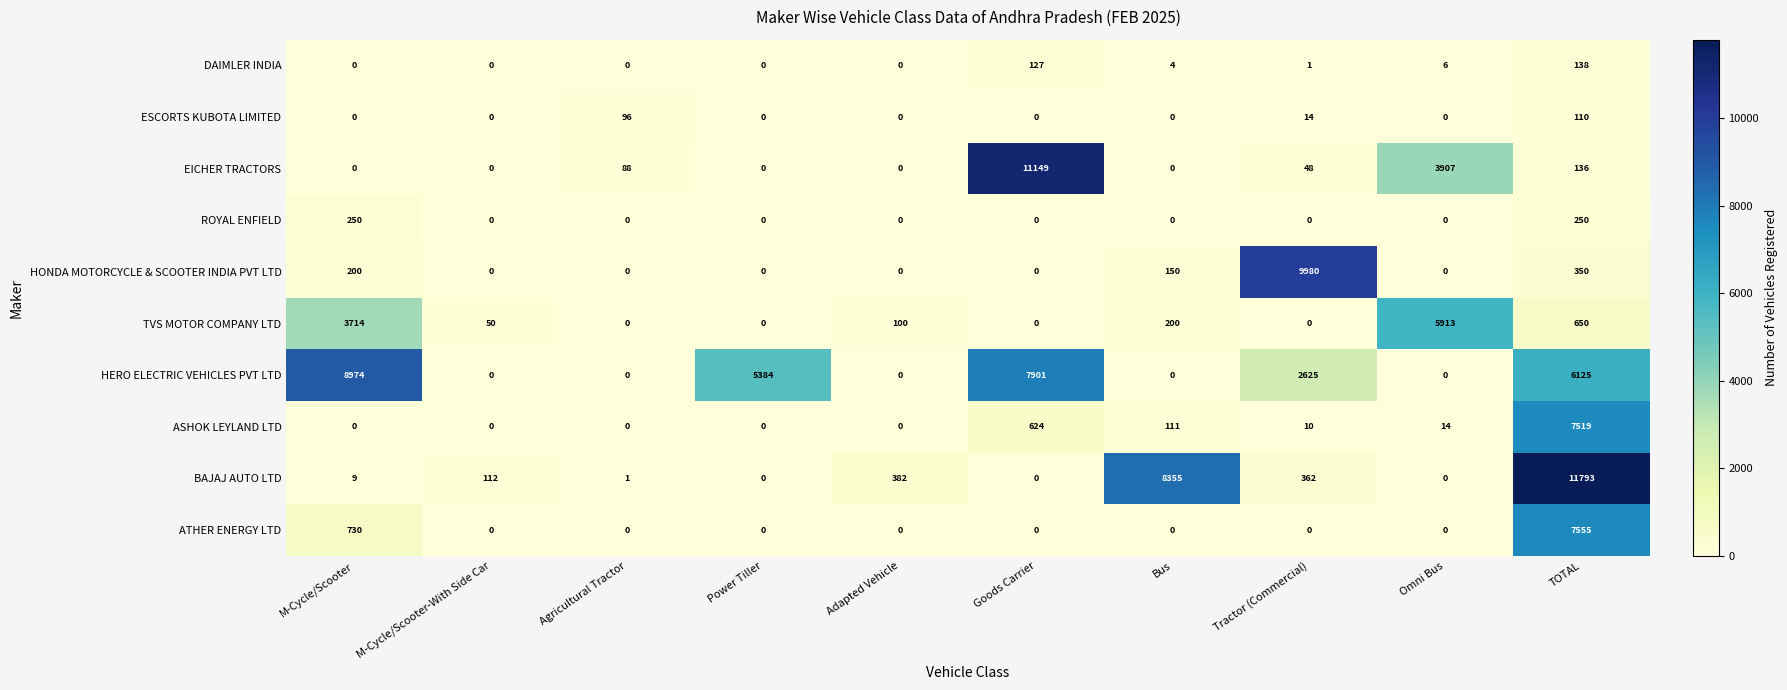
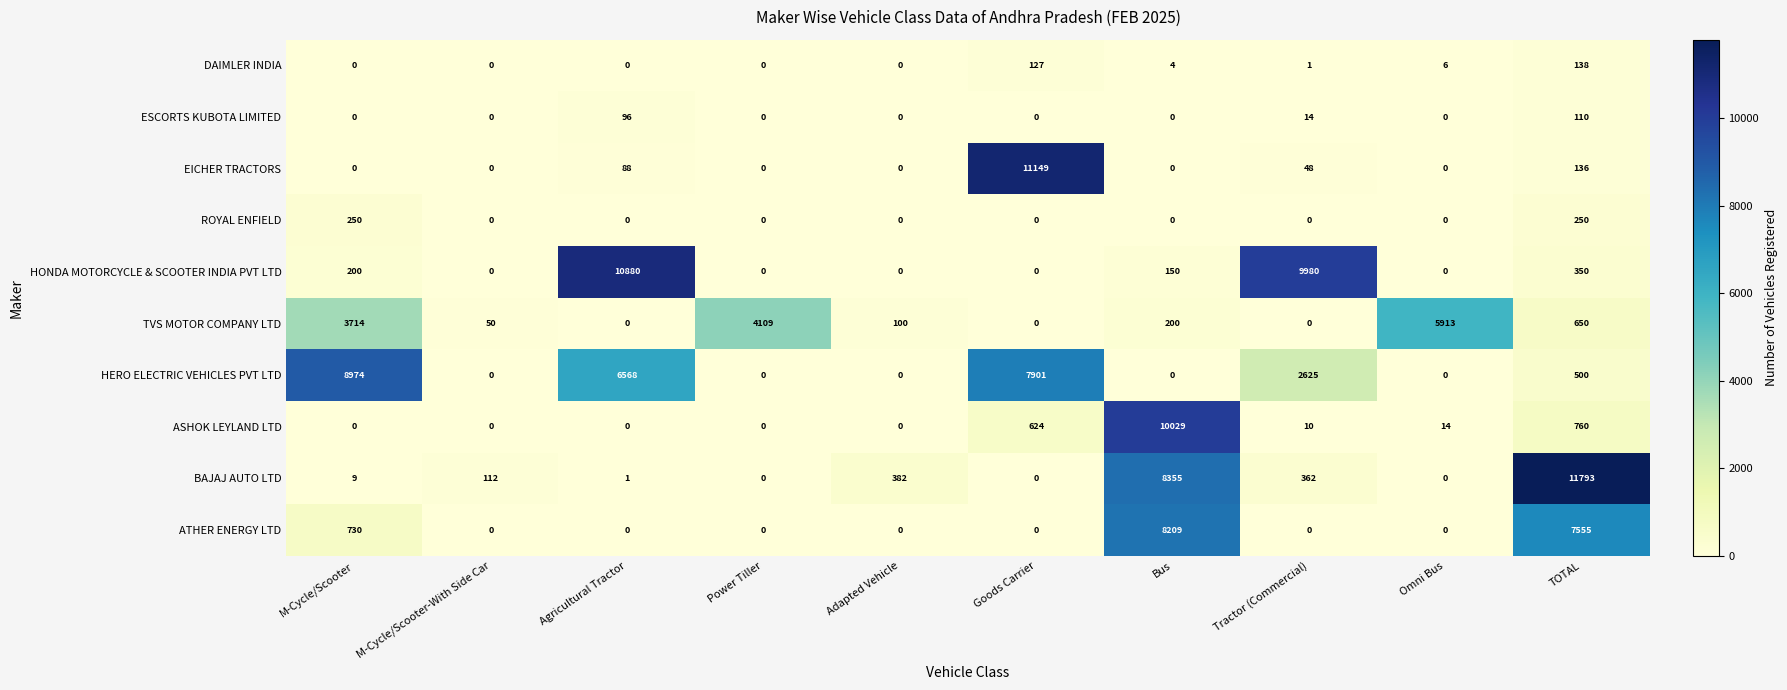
  {
    "DAIMLER INDIA": {
      "M-Cycle/Scooter": 0,
      "M-Cycle/Scooter-With Side Car": 0,
      "Agricultural Tractor": 0,
      "Power Tiller": 0,
      "Adapted Vehicle": 0,
      "Goods Carrier": 127,
      "Bus": 4,
      "Tractor (Commercial)": 1,
      "Omni Bus": 6,
      "TOTAL": 138
    },
    "ESCORTS KUBOTA LIMITED": {
      "M-Cycle/Scooter": 0,
      "M-Cycle/Scooter-With Side Car": 0,
      "Agricultural Tractor": 96,
      "Power Tiller": 0,
      "Adapted Vehicle": 0,
      "Goods Carrier": 0,
      "Bus": 0,
      "Tractor (Commercial)": 14,
      "Omni Bus": 0,
      "TOTAL": 110
    },
    "EICHER TRACTORS": {
      "M-Cycle/Scooter": 0,
      "M-Cycle/Scooter-With Side Car": 0,
      "Agricultural Tractor": 88,
      "Power Tiller": 0,
      "Adapted Vehicle": 0,
      "Goods Carrier": 11149,
      "Bus": 0,
      "Tractor (Commercial)": 48,
-     "Omni Bus": 3907,
+     "Omni Bus": 0,
      "TOTAL": 136
    },
    "ROYAL ENFIELD": {
      "M-Cycle/Scooter": 250,
      "M-Cycle/Scooter-With Side Car": 0,
      "Agricultural Tractor": 0,
      "Power Tiller": 0,
      "Adapted Vehicle": 0,
      "Goods Carrier": 0,
      "Bus": 0,
      "Tractor (Commercial)": 0,
      "Omni Bus": 0,
      "TOTAL": 250
    },
    "HONDA MOTORCYCLE & SCOOTER INDIA PVT LTD": {
      "M-Cycle/Scooter": 200,
      "M-Cycle/Scooter-With Side Car": 0,
-     "Agricultural Tractor": 0,
+     "Agricultural Tractor": 10880,
      "Power Tiller": 0,
      "Adapted Vehicle": 0,
      "Goods Carrier": 0,
      "Bus": 150,
      "Tractor (Commercial)": 9980,
      "Omni Bus": 0,
      "TOTAL": 350
    },
    "TVS MOTOR COMPANY LTD": {
      "M-Cycle/Scooter": 3714,
      "M-Cycle/Scooter-With Side Car": 50,
      "Agricultural Tractor": 0,
-     "Power Tiller": 0,
+     "Power Tiller": 4109,
      "Adapted Vehicle": 100,
      "Goods Carrier": 0,
      "Bus": 200,
      "Tractor (Commercial)": 0,
      "Omni Bus": 5913,
      "TOTAL": 650
    },
    "HERO ELECTRIC VEHICLES PVT LTD": {
      "M-Cycle/Scooter": 8974,
      "M-Cycle/Scooter-With Side Car": 0,
-     "Agricultural Tractor": 0,
-     "Power Tiller": 5384,
+     "Agricultural Tractor": 6568,
+     "Power Tiller": 0,
      "Adapted Vehicle": 0,
      "Goods Carrier": 7901,
      "Bus": 0,
      "Tractor (Commercial)": 2625,
      "Omni Bus": 0,
-     "TOTAL": 6125
+     "TOTAL": 500
    },
    "ASHOK LEYLAND LTD": {
      "M-Cycle/Scooter": 0,
      "M-Cycle/Scooter-With Side Car": 0,
      "Agricultural Tractor": 0,
      "Power Tiller": 0,
      "Adapted Vehicle": 0,
      "Goods Carrier": 624,
-     "Bus": 111,
+     "Bus": 10029,
      "Tractor (Commercial)": 10,
      "Omni Bus": 14,
-     "TOTAL": 7519
+     "TOTAL": 760
    },
    "BAJAJ AUTO LTD": {
      "M-Cycle/Scooter": 9,
      "M-Cycle/Scooter-With Side Car": 112,
      "Agricultural Tractor": 1,
      "Power Tiller": 0,
      "Adapted Vehicle": 382,
      "Goods Carrier": 0,
      "Bus": 8355,
      "Tractor (Commercial)": 362,
      "Omni Bus": 0,
      "TOTAL": 11793
    },
    "ATHER ENERGY LTD": {
      "M-Cycle/Scooter": 730,
      "M-Cycle/Scooter-With Side Car": 0,
      "Agricultural Tractor": 0,
      "Power Tiller": 0,
      "Adapted Vehicle": 0,
      "Goods Carrier": 0,
-     "Bus": 0,
+     "Bus": 8209,
      "Tractor (Commercial)": 0,
      "Omni Bus": 0,
      "TOTAL": 7555
    }
  }
